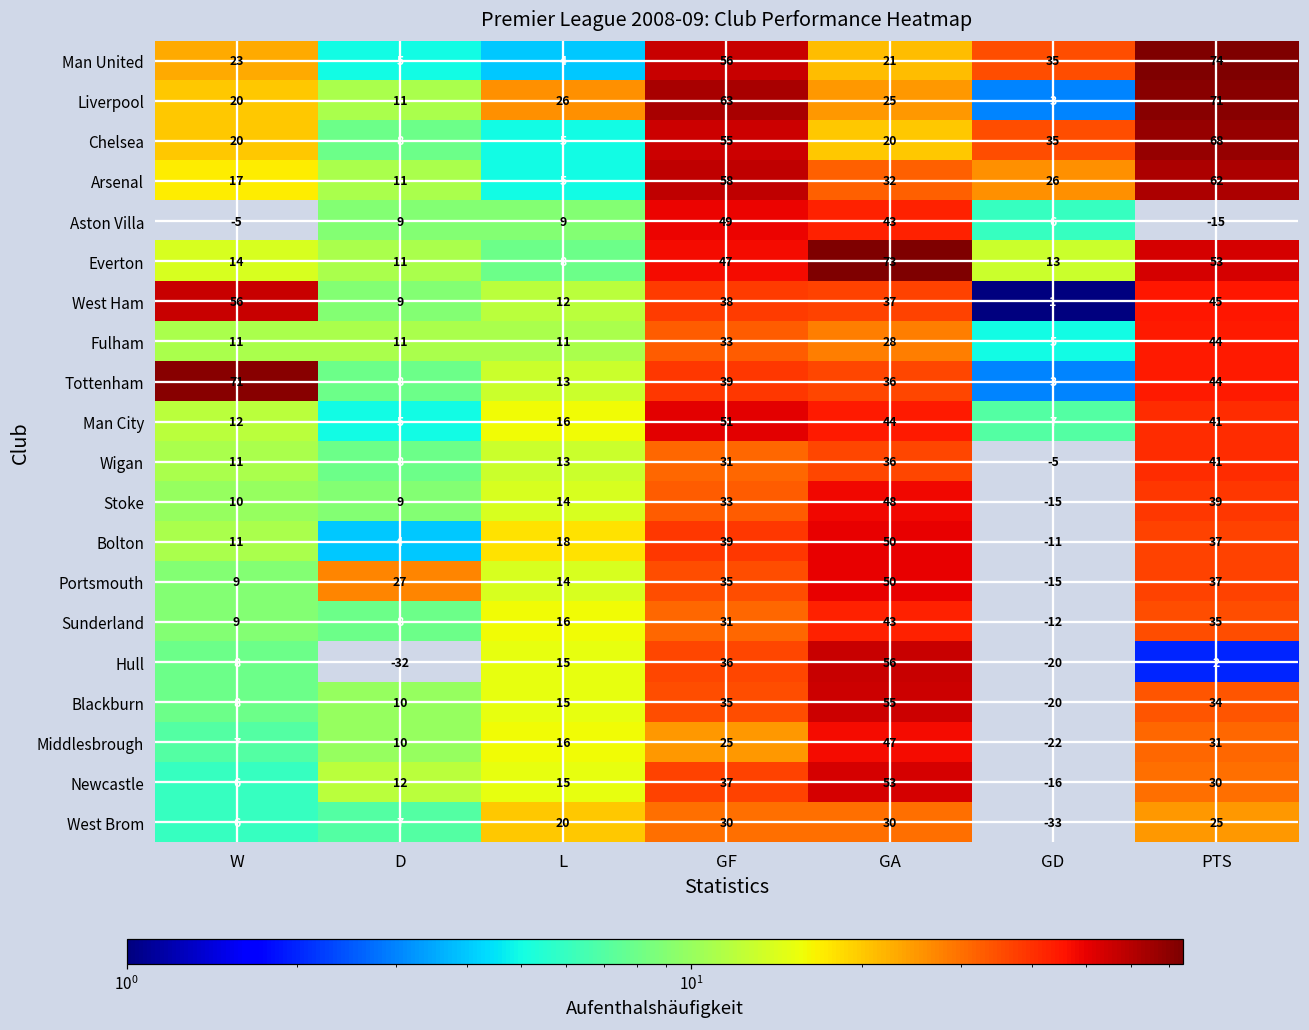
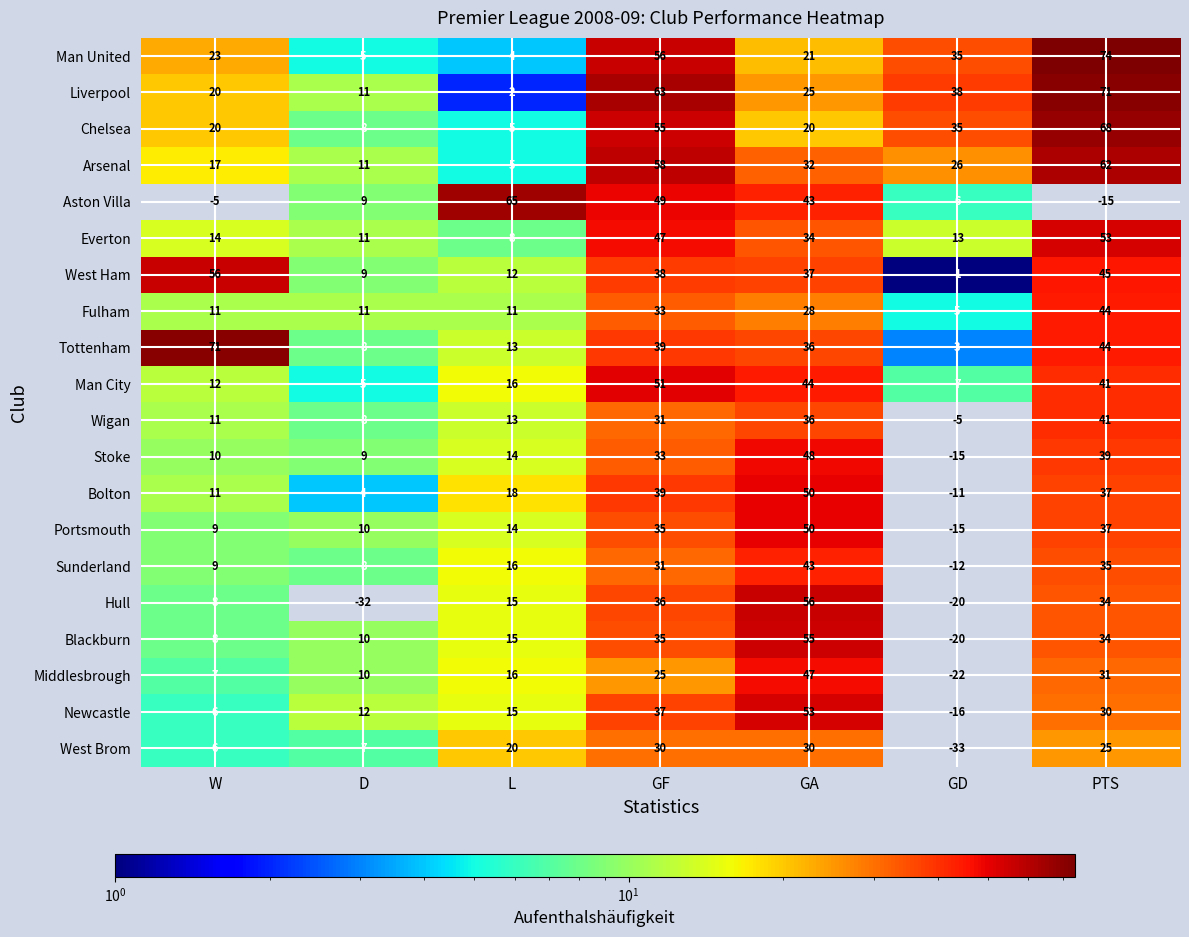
  {
    "Man United": {
      "W": 23,
      "D": 5,
      "L": 4,
      "GF": 56,
      "GA": 21,
      "GD": 35,
      "PTS": 74
    },
    "Liverpool": {
      "W": 20,
      "D": 11,
-     "L": 26,
+     "L": 2,
      "GF": 63,
      "GA": 25,
-     "GD": 3,
+     "GD": 38,
      "PTS": 71
    },
    "Chelsea": {
      "W": 20,
      "D": 8,
      "L": 5,
      "GF": 55,
      "GA": 20,
      "GD": 35,
      "PTS": 68
    },
    "Arsenal": {
      "W": 17,
      "D": 11,
      "L": 5,
      "GF": 58,
      "GA": 32,
      "GD": 26,
      "PTS": 62
    },
    "Aston Villa": {
      "W": -5,
      "D": 9,
-     "L": 9,
+     "L": 65,
      "GF": 49,
      "GA": 43,
      "GD": 6,
      "PTS": -15
    },
    "Everton": {
      "W": 14,
      "D": 11,
      "L": 8,
      "GF": 47,
-     "GA": 73,
+     "GA": 34,
      "GD": 13,
      "PTS": 53
    },
    "West Ham": {
      "W": 56,
      "D": 9,
      "L": 12,
      "GF": 38,
      "GA": 37,
      "GD": 1,
      "PTS": 45
    },
    "Fulham": {
      "W": 11,
      "D": 11,
      "L": 11,
      "GF": 33,
      "GA": 28,
      "GD": 5,
      "PTS": 44
    },
    "Tottenham": {
      "W": 71,
      "D": 8,
      "L": 13,
      "GF": 39,
      "GA": 36,
      "GD": 3,
      "PTS": 44
    },
    "Man City": {
      "W": 12,
      "D": 5,
      "L": 16,
      "GF": 51,
      "GA": 44,
      "GD": 7,
      "PTS": 41
    },
    "Wigan": {
      "W": 11,
      "D": 8,
      "L": 13,
      "GF": 31,
      "GA": 36,
      "GD": -5,
      "PTS": 41
    },
    "Stoke": {
      "W": 10,
      "D": 9,
      "L": 14,
      "GF": 33,
      "GA": 48,
      "GD": -15,
      "PTS": 39
    },
    "Bolton": {
      "W": 11,
      "D": 4,
      "L": 18,
      "GF": 39,
      "GA": 50,
      "GD": -11,
      "PTS": 37
    },
    "Portsmouth": {
      "W": 9,
-     "D": 27,
+     "D": 10,
      "L": 14,
      "GF": 35,
      "GA": 50,
      "GD": -15,
      "PTS": 37
    },
    "Sunderland": {
      "W": 9,
      "D": 8,
      "L": 16,
      "GF": 31,
      "GA": 43,
      "GD": -12,
      "PTS": 35
    },
    "Hull": {
      "W": 8,
      "D": -32,
      "L": 15,
      "GF": 36,
      "GA": 56,
      "GD": -20,
-     "PTS": 2
+     "PTS": 34
    },
    "Blackburn": {
      "W": 8,
      "D": 10,
      "L": 15,
      "GF": 35,
      "GA": 55,
      "GD": -20,
      "PTS": 34
    },
    "Middlesbrough": {
      "W": 7,
      "D": 10,
      "L": 16,
      "GF": 25,
      "GA": 47,
      "GD": -22,
      "PTS": 31
    },
    "Newcastle": {
      "W": 6,
      "D": 12,
      "L": 15,
      "GF": 37,
      "GA": 53,
      "GD": -16,
      "PTS": 30
    },
    "West Brom": {
      "W": 6,
      "D": 7,
      "L": 20,
      "GF": 30,
      "GA": 30,
      "GD": -33,
      "PTS": 25
    }
  }
